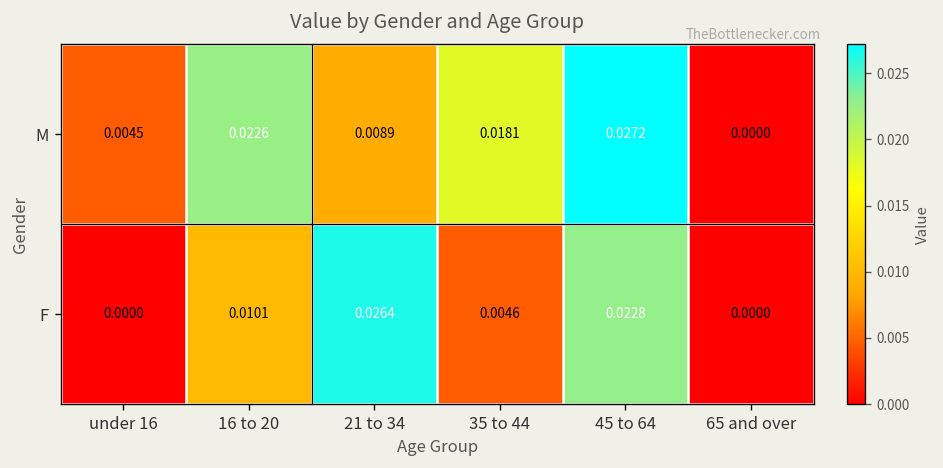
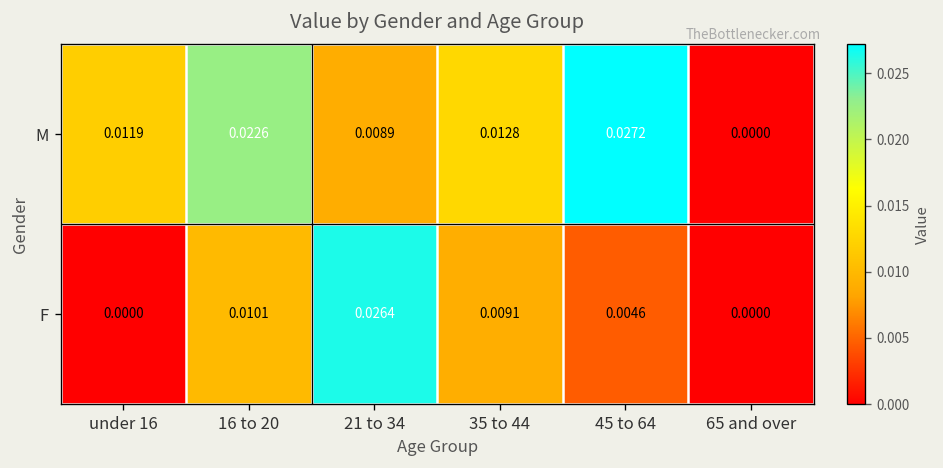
  {
    "M": {
-     "under 16": 0.0045,
+     "under 16": 0.0119,
      "16 to 20": 0.0226,
      "21 to 34": 0.0089,
-     "35 to 44": 0.0181,
+     "35 to 44": 0.0128,
      "45 to 64": 0.0272,
      "65 and over": 0.0000
    },
    "F": {
      "under 16": 0.0000,
      "16 to 20": 0.0101,
      "21 to 34": 0.0264,
-     "35 to 44": 0.0046,
-     "45 to 64": 0.0228,
+     "35 to 44": 0.0091,
+     "45 to 64": 0.0046,
      "65 and over": 0.0000
    }
  }
